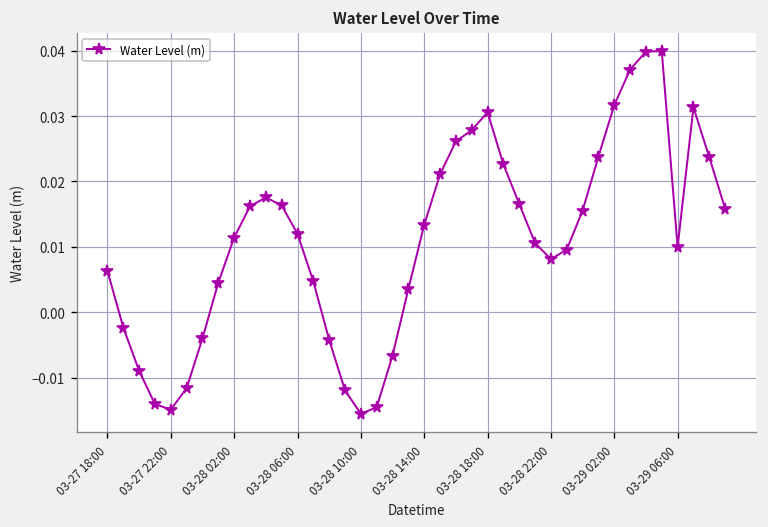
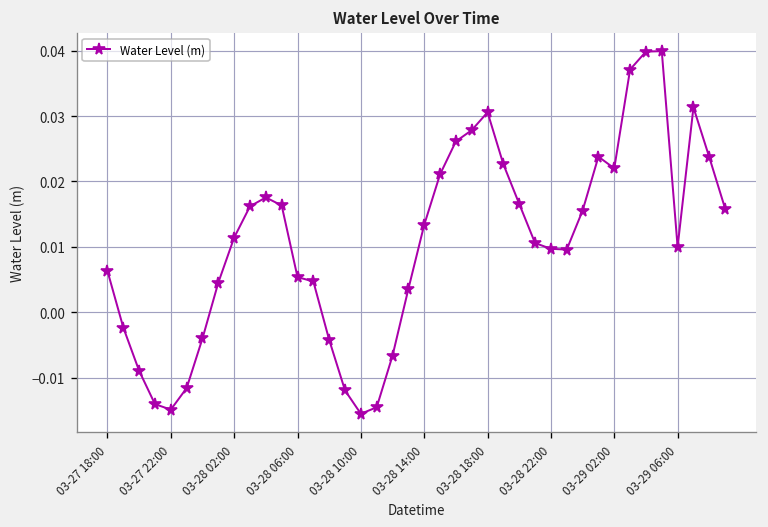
  {
    "03-27 18:00": 0.006,
    "03-27 22:00": -0.015,
    "03-28 02:00": 0.011,
-   "03-28 06:00": 0.012,
+   "03-28 06:00": 0.005,
    "03-28 10:00": -0.016,
    "03-28 14:00": 0.013,
    "03-28 18:00": 0.031,
-   "03-28 22:00": 0.008,
-   "03-29 02:00": 0.032,
+   "03-28 22:00": 0.010,
+   "03-29 02:00": 0.022,
    "03-29 06:00": 0.010
  }
